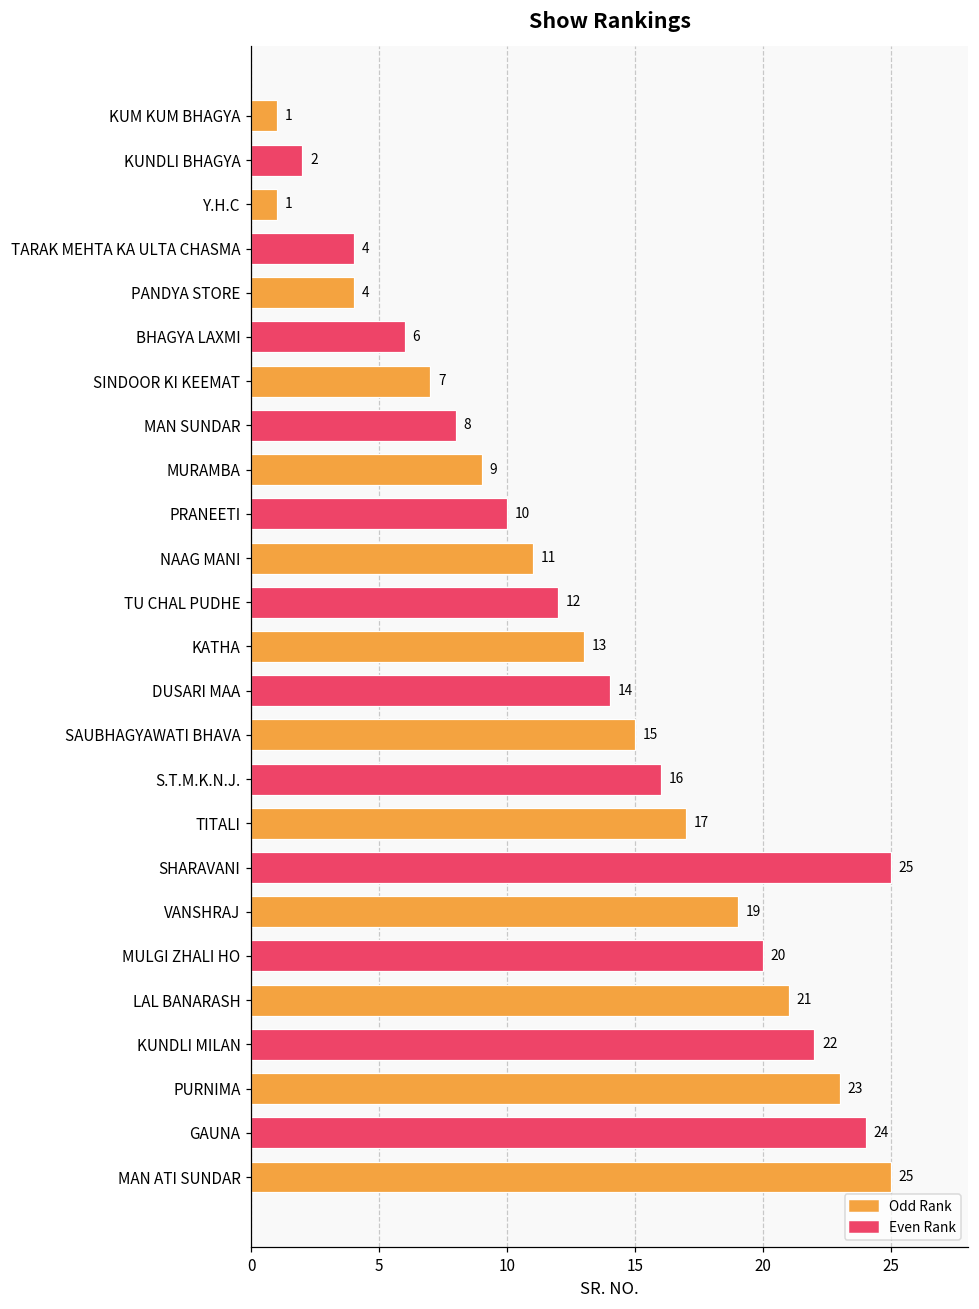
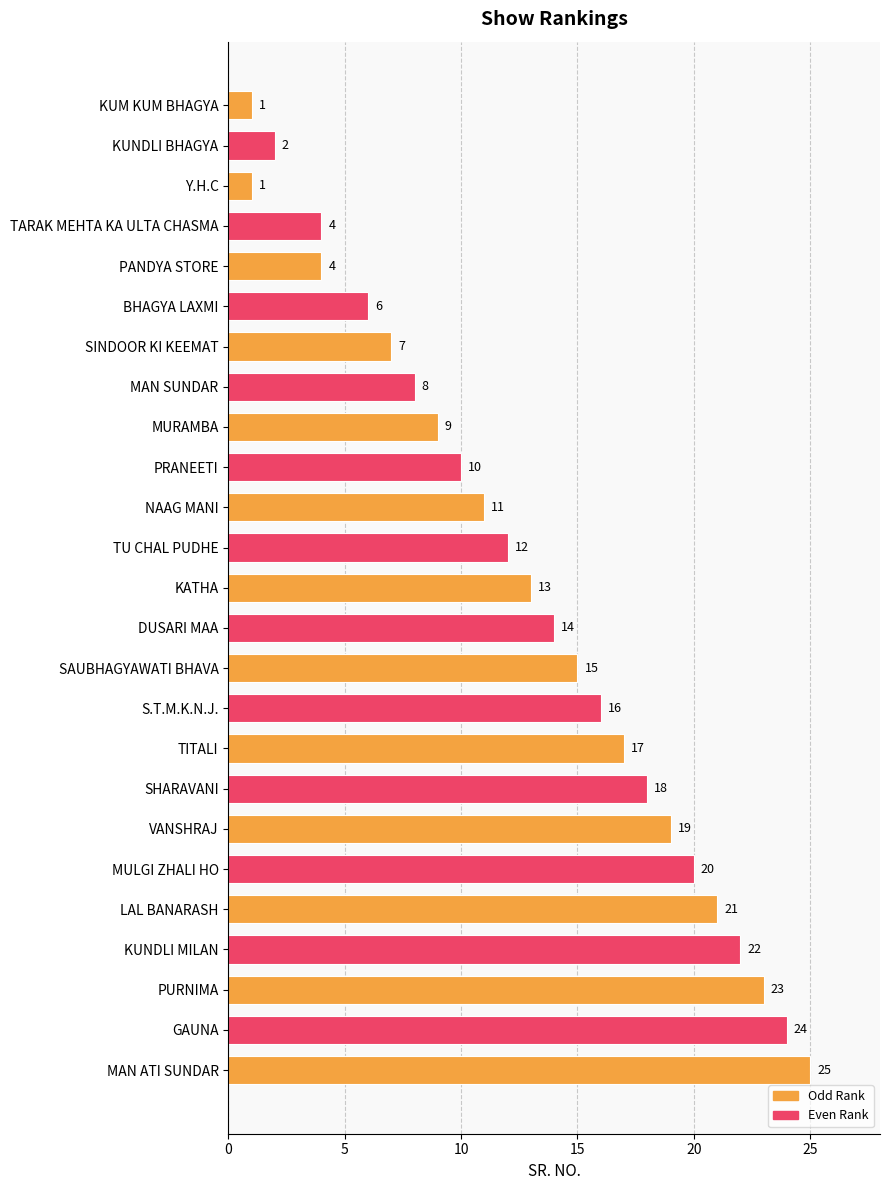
  {
    "KUM KUM BHAGYA": 1,
    "KUNDLI BHAGYA": 2,
    "Y.H.C": 1,
    "TARAK MEHTA KA ULTA CHASMA": 4,
    "PANDYA STORE": 4,
    "BHAGYA LAXMI": 6,
    "SINDOOR KI KEEMAT": 7,
    "MAN SUNDAR": 8,
    "MURAMBA": 9,
    "PRANEETI": 10,
    "NAAG MANI": 11,
    "TU CHAL PUDHE": 12,
    "KATHA": 13,
    "DUSARI MAA": 14,
    "SAUBHAGYAWATI BHAVA": 15,
    "S.T.M.K.N.J.": 16,
    "TITALI": 17,
-   "SHARAVANI": 25,
+   "SHARAVANI": 18,
    "VANSHRAJ": 19,
    "MULGI ZHALI HO": 20,
    "LAL BANARASH": 21,
    "KUNDLI MILAN": 22,
    "PURNIMA": 23,
    "GAUNA": 24,
    "MAN ATI SUNDAR": 25
  }
